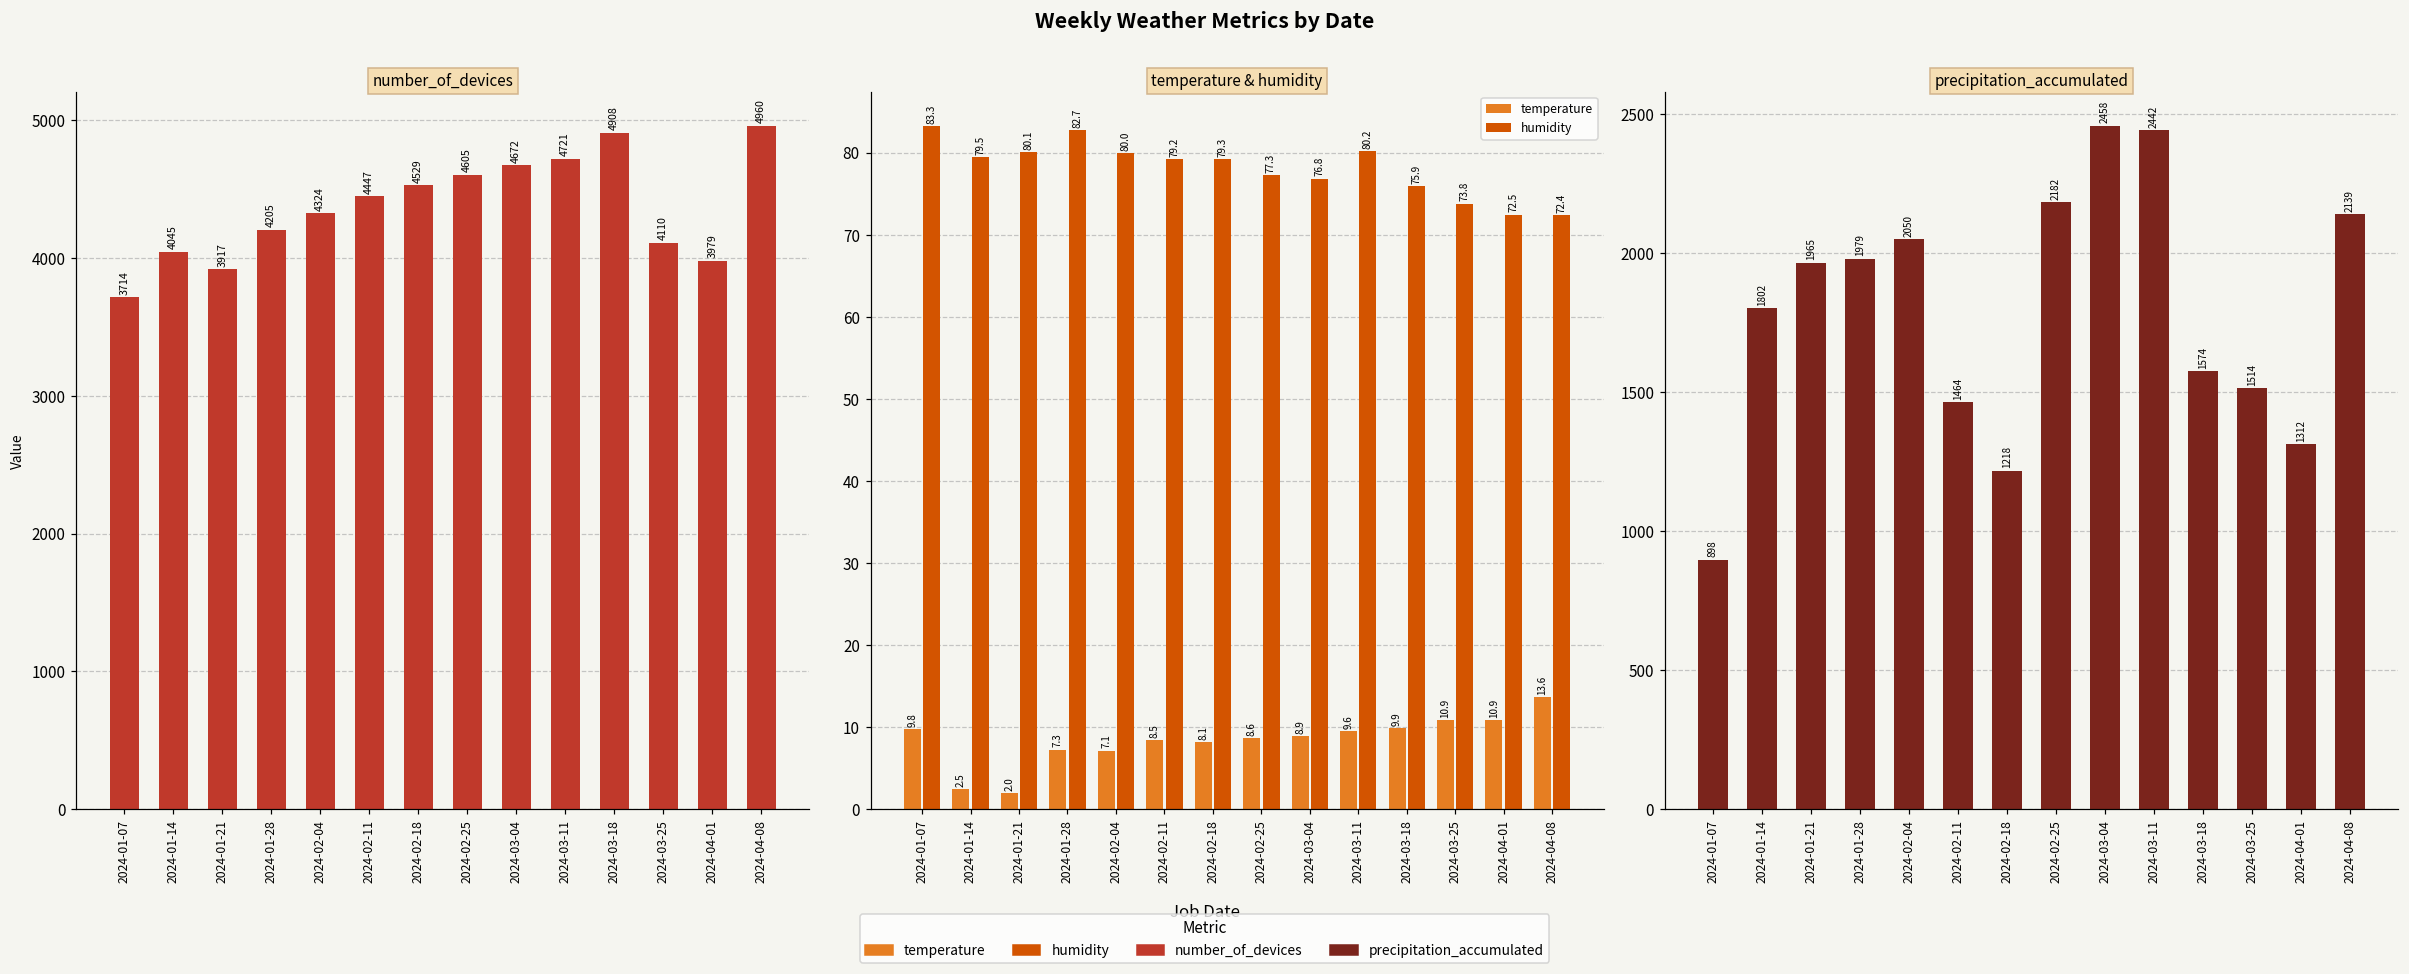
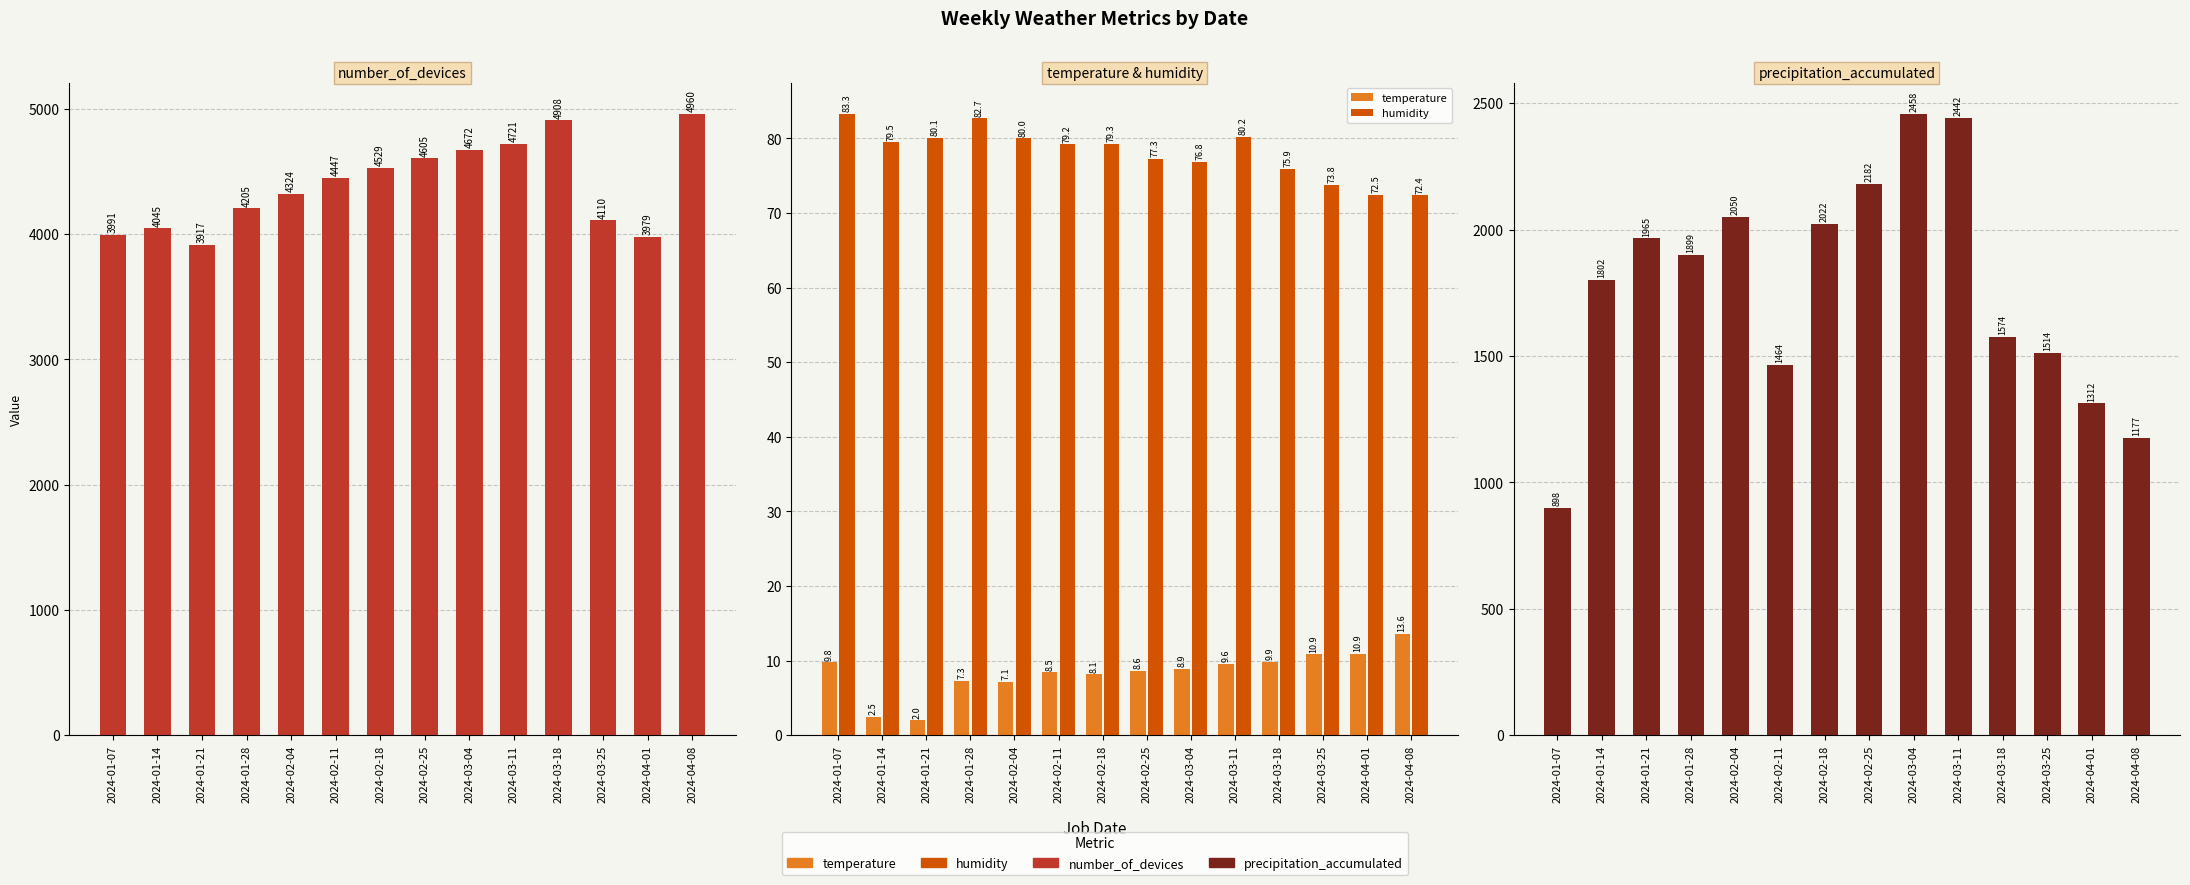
  {
    "number_of_devices": {
-     "2024-01-07": 3714,
+     "2024-01-07": 3991,
      "2024-01-14": 4045,
      "2024-01-21": 3917,
      "2024-01-28": 4205,
      "2024-02-04": 4324,
      "2024-02-11": 4447,
      "2024-02-18": 4529,
      "2024-02-25": 4605,
      "2024-03-04": 4672,
      "2024-03-11": 4721,
      "2024-03-18": 4908,
      "2024-03-25": 4110,
      "2024-04-01": 3979,
      "2024-04-08": 4960
    },
    "precipitation_accumulated": {
      "2024-01-07": 898,
      "2024-01-14": 1802,
      "2024-01-21": 1965,
-     "2024-01-28": 1979,
+     "2024-01-28": 1899,
      "2024-02-04": 2050,
      "2024-02-11": 1464,
-     "2024-02-18": 1218,
+     "2024-02-18": 2022,
      "2024-02-25": 2182,
      "2024-03-04": 2458,
      "2024-03-11": 2442,
      "2024-03-18": 1574,
      "2024-03-25": 1514,
      "2024-04-01": 1312,
-     "2024-04-08": 2139
+     "2024-04-08": 1177
    }
  }
